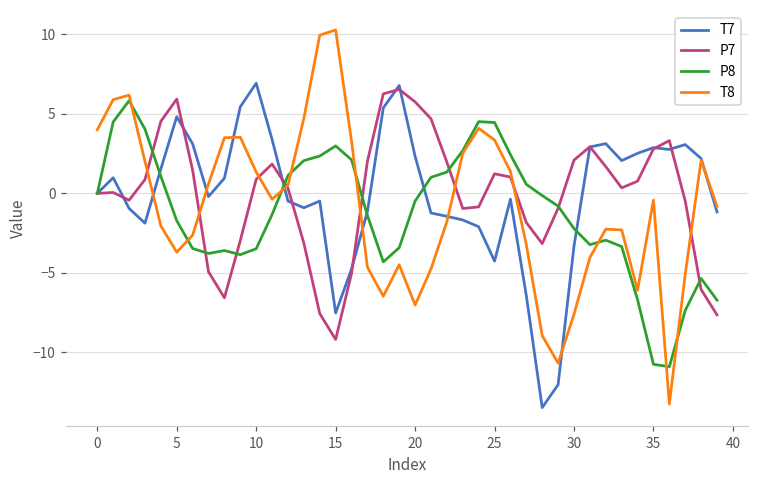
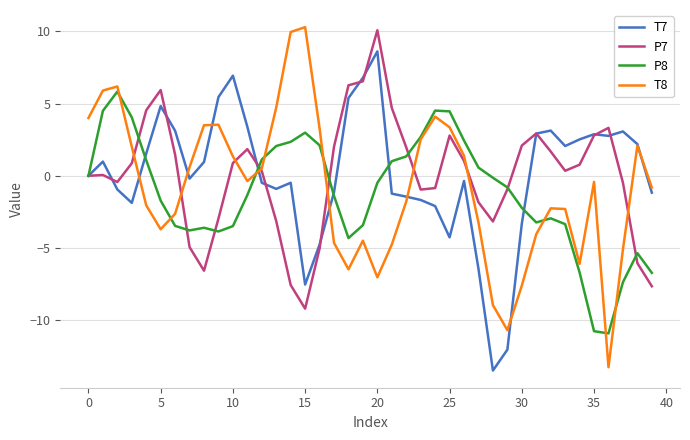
  {
    "T7": {
      "5": 4.8,
      "10": 6.9,
      "15": -7.5,
-     "20": 2.3,
+     "20": 8.6,
      "25": -4.3,
      "30": -3.3
    },
    "P7": {
      "5": 5.9,
      "10": 0.9,
      "15": -9.2,
-     "20": 5.8,
-     "25": 1.2,
+     "20": 10.1,
+     "25": 2.8,
      "30": 2.1
    },
    "P8": {
      "5": -1.7,
      "10": -3.5,
      "15": 3.0,
      "20": -0.5,
      "25": 4.5,
      "30": -2.2,
      "35": -10.8
    },
    "T8": {
      "0": 4.0,
      "5": -3.7,
      "10": 1.3,
      "15": 10.3,
      "20": -7.0,
      "25": 3.4,
      "30": -7.6,
      "35": -0.4
    }
  }
